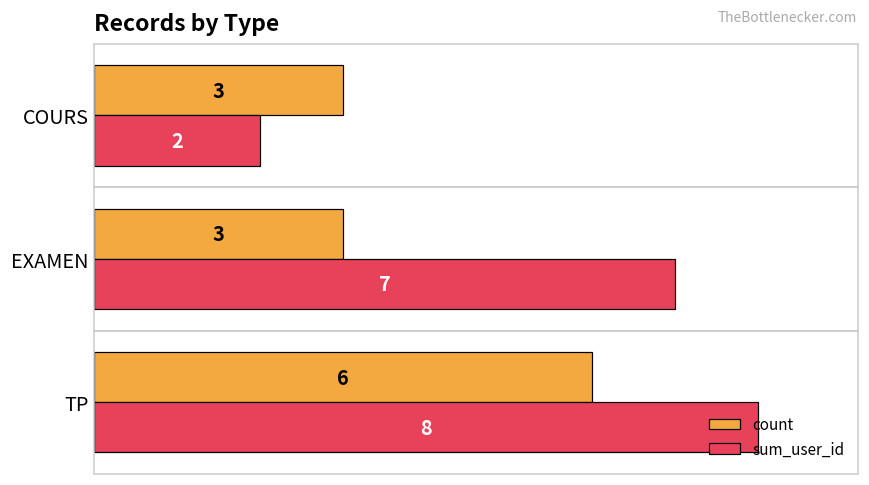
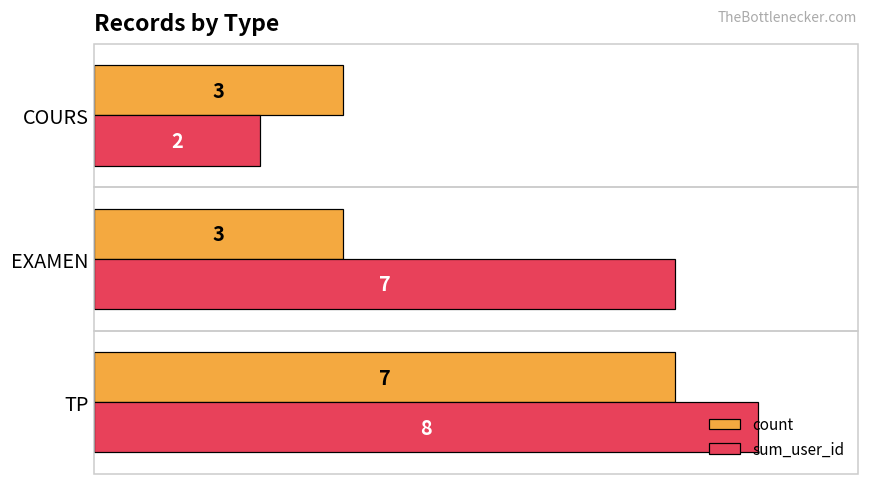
  {
    "count": {
      "COURS": 3,
      "EXAMEN": 3,
-     "TP": 6
+     "TP": 7
    },
    "sum_user_id": {
      "COURS": 2,
      "EXAMEN": 7
    }
  }
